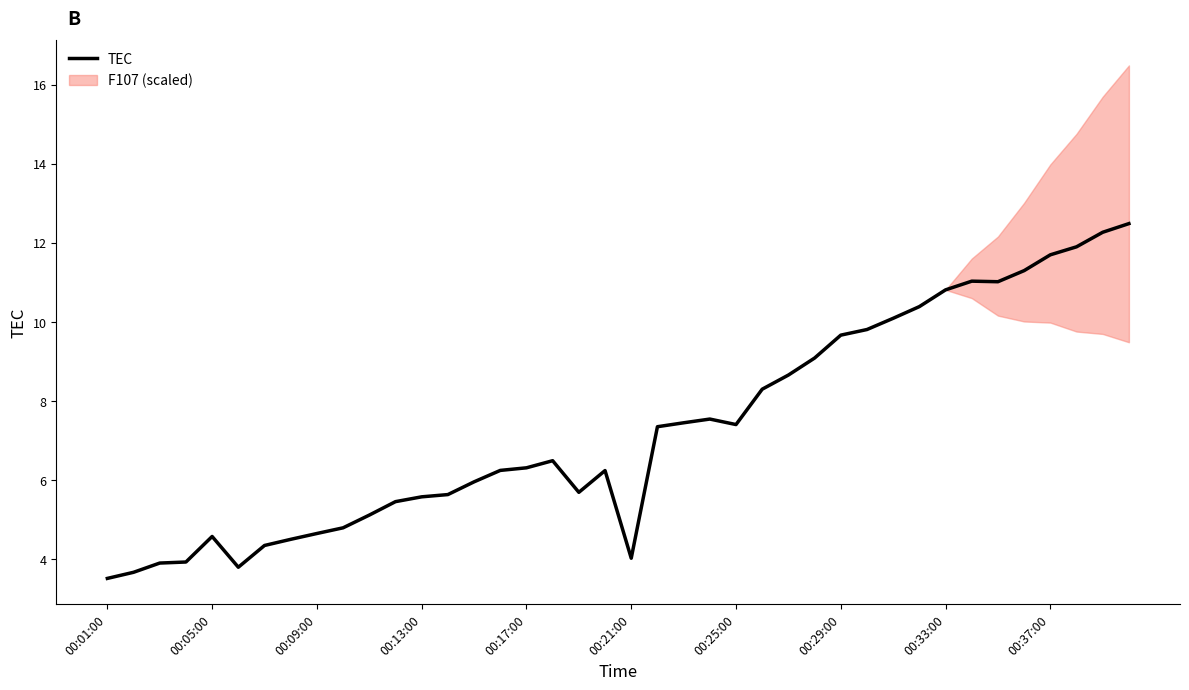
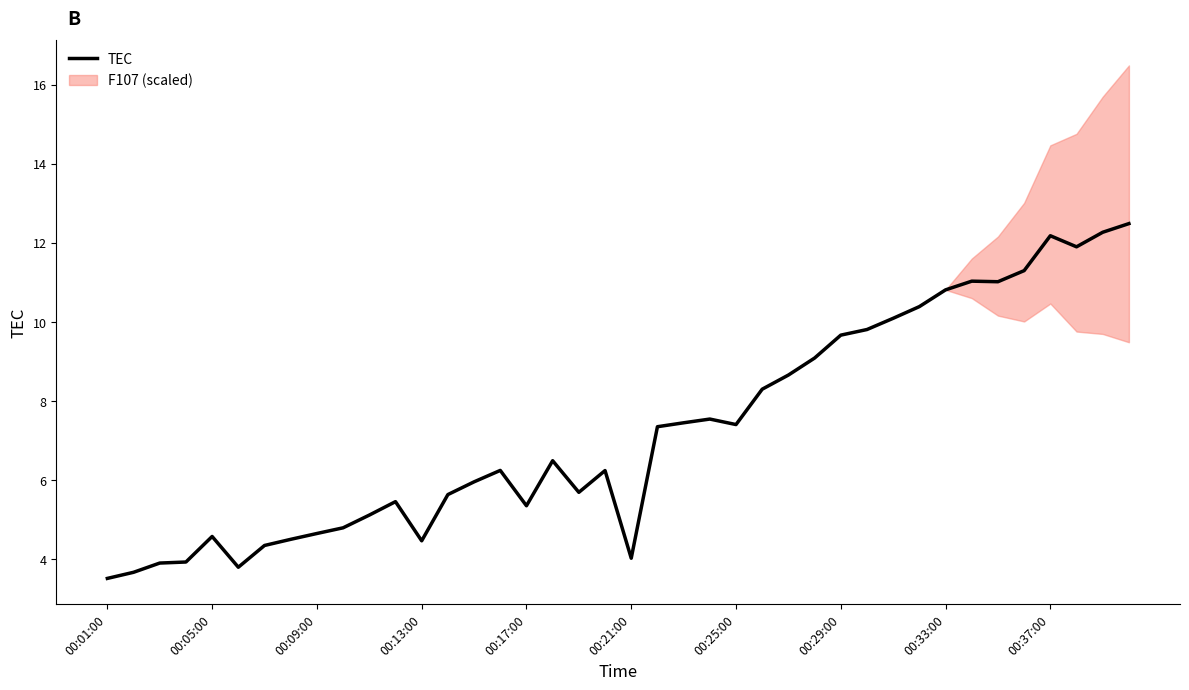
  {
    "TEC": {
      "00:01:00": 3.5,
      "00:05:00": 4.6,
      "00:09:00": 4.7,
-     "00:13:00": 5.6,
-     "00:17:00": 6.3,
+     "00:13:00": 4.5,
+     "00:17:00": 5.4,
      "00:21:00": 4.0,
      "00:25:00": 7.4,
      "00:29:00": 9.7,
-     "00:37:00": 11.7
+     "00:37:00": 12.2
    }
  }
